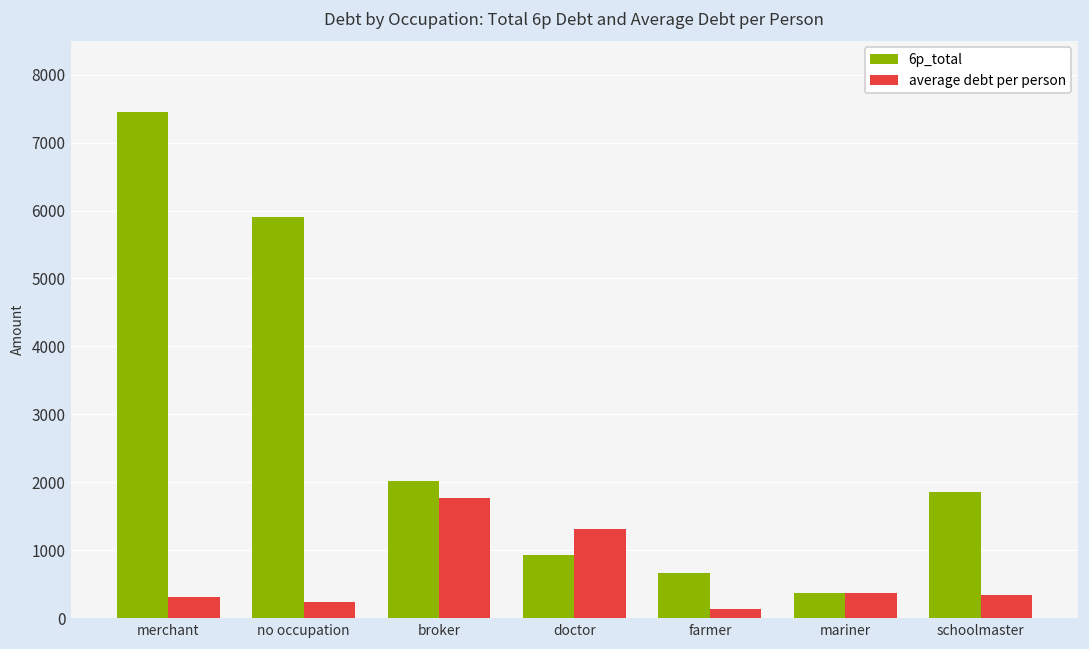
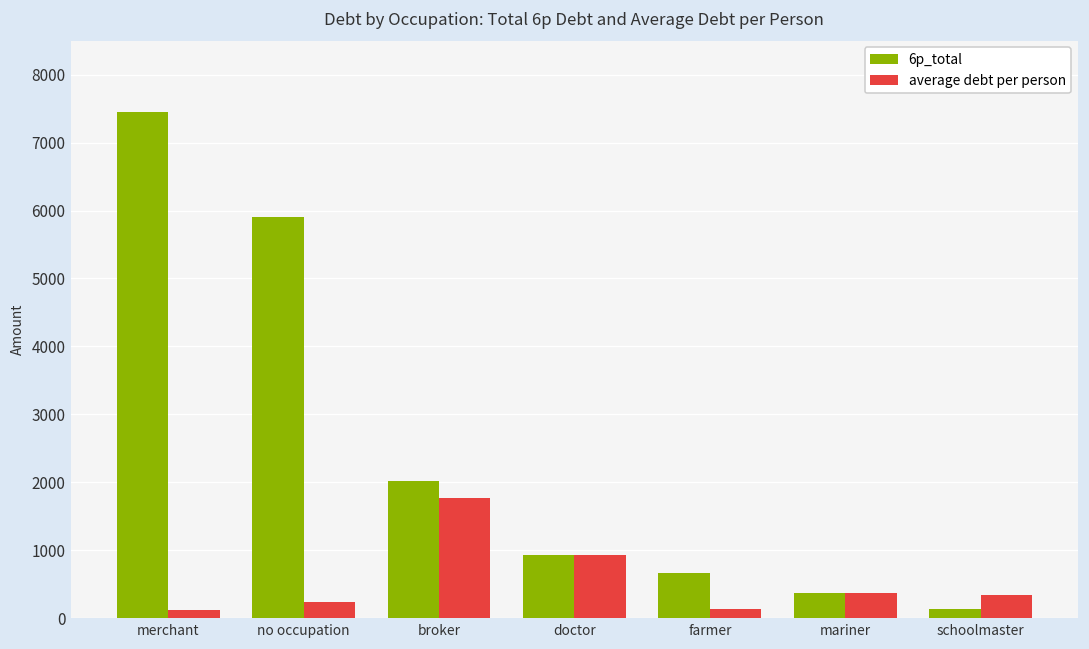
  {
    "6p_total": {
      "merchant": 7400,
      "no occupation": 5900,
      "broker": 2000,
      "doctor": 900,
      "farmer": 700,
      "mariner": 400,
-     "schoolmaster": 1900
+     "schoolmaster": 100
    },
    "average debt per person": {
-     "merchant": 300,
+     "merchant": 100,
      "no occupation": 200,
      "broker": 1800,
-     "doctor": 1300,
+     "doctor": 900,
      "farmer": 100,
      "mariner": 400,
      "schoolmaster": 300
    }
  }
